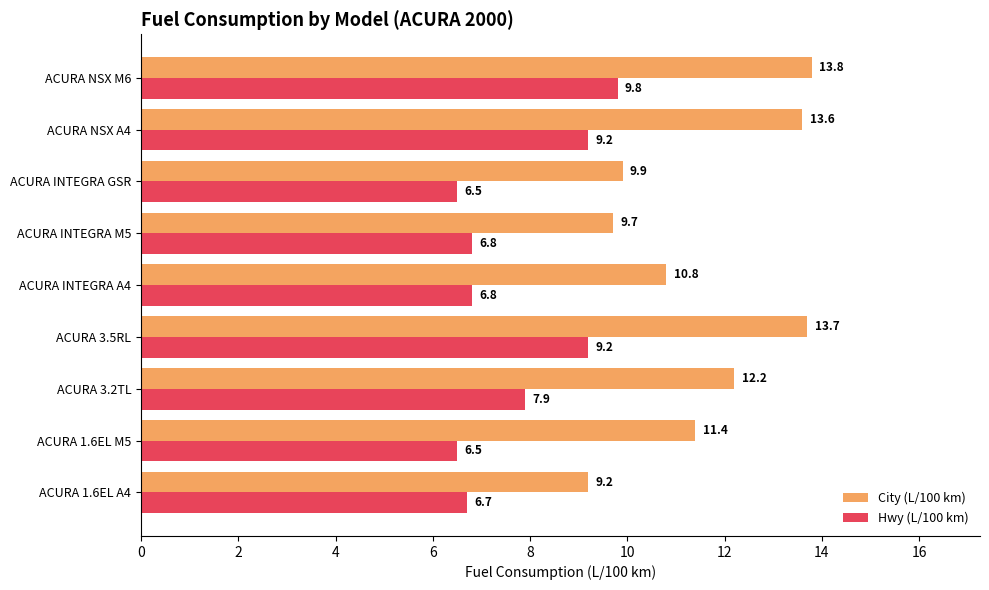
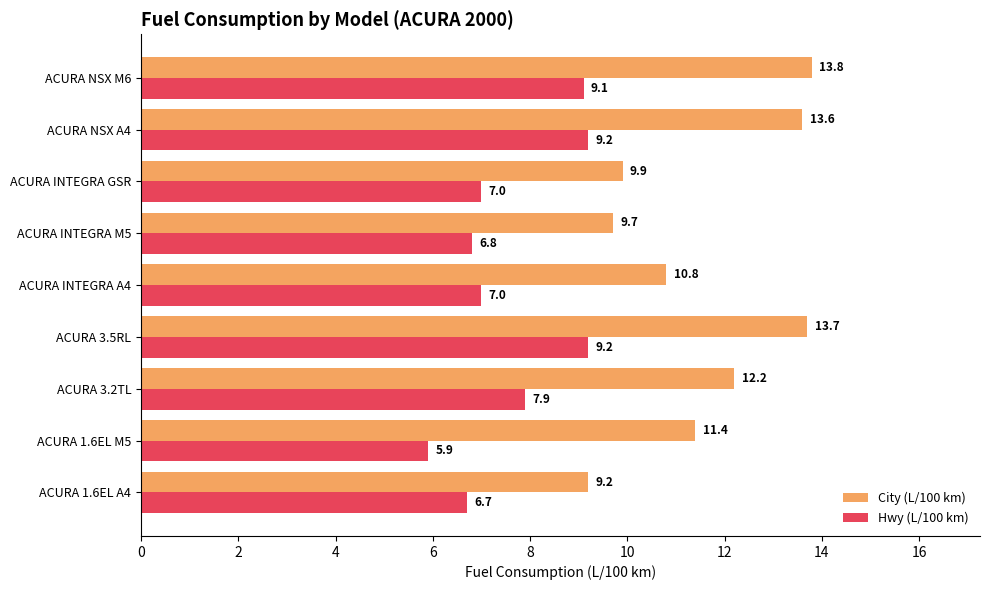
  {
    "City (L/100 km)": {
      "ACURA NSX M6": 13.8,
      "ACURA NSX A4": 13.6,
      "ACURA INTEGRA GSR": 9.9,
      "ACURA INTEGRA M5": 9.7,
      "ACURA INTEGRA A4": 10.8,
      "ACURA 3.5RL": 13.7,
      "ACURA 3.2TL": 12.2,
      "ACURA 1.6EL M5": 11.4,
      "ACURA 1.6EL A4": 9.2
    },
    "Hwy (L/100 km)": {
-     "ACURA NSX M6": 9.8,
+     "ACURA NSX M6": 9.1,
      "ACURA NSX A4": 9.2,
-     "ACURA INTEGRA GSR": 6.5,
+     "ACURA INTEGRA GSR": 7.0,
      "ACURA INTEGRA M5": 6.8,
-     "ACURA INTEGRA A4": 6.8,
+     "ACURA INTEGRA A4": 7.0,
      "ACURA 3.5RL": 9.2,
      "ACURA 3.2TL": 7.9,
-     "ACURA 1.6EL M5": 6.5,
+     "ACURA 1.6EL M5": 5.9,
      "ACURA 1.6EL A4": 6.7
    }
  }
